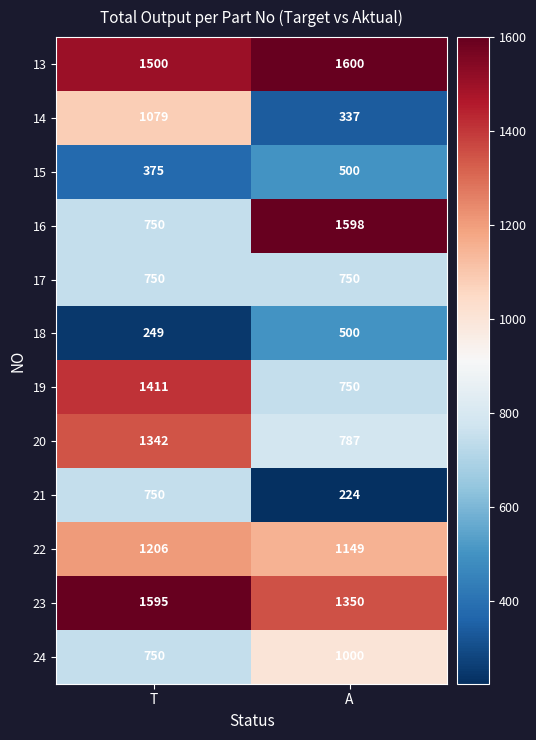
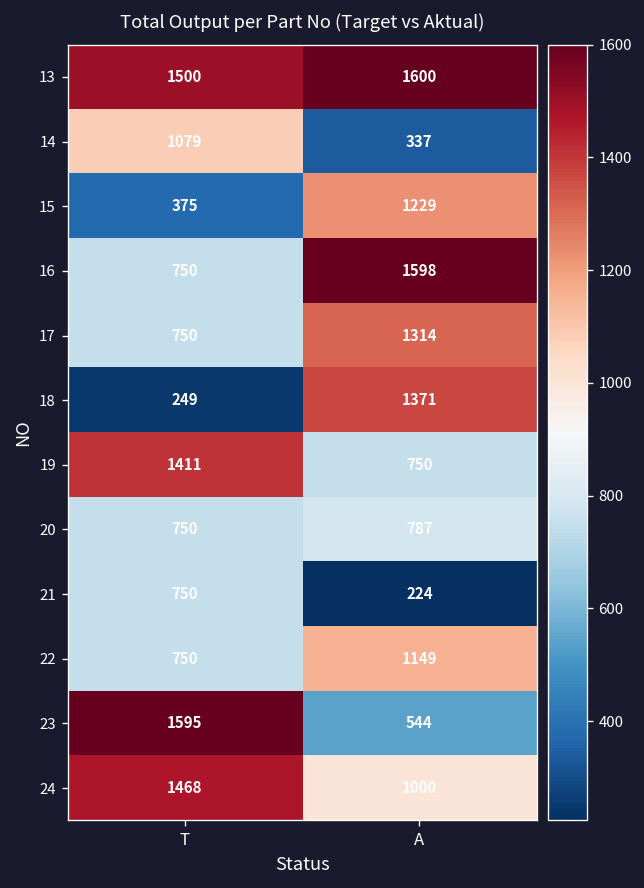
  {
    "13": {
      "T": 1500,
      "A": 1600
    },
    "14": {
      "T": 1079,
      "A": 337
    },
    "15": {
      "T": 375,
-     "A": 500
+     "A": 1229
    },
    "16": {
      "T": 750,
      "A": 1598
    },
    "17": {
      "T": 750,
-     "A": 750
+     "A": 1314
    },
    "18": {
      "T": 249,
-     "A": 500
+     "A": 1371
    },
    "19": {
      "T": 1411,
      "A": 750
    },
    "20": {
-     "T": 1342
+     "T": 750
    },
    "21": {
      "T": 750,
      "A": 224
    },
    "22": {
-     "T": 1206,
+     "T": 750,
      "A": 1149
    },
    "23": {
      "T": 1595,
-     "A": 1350
+     "A": 544
    },
    "24": {
-     "T": 750
+     "T": 1468
    }
  }
